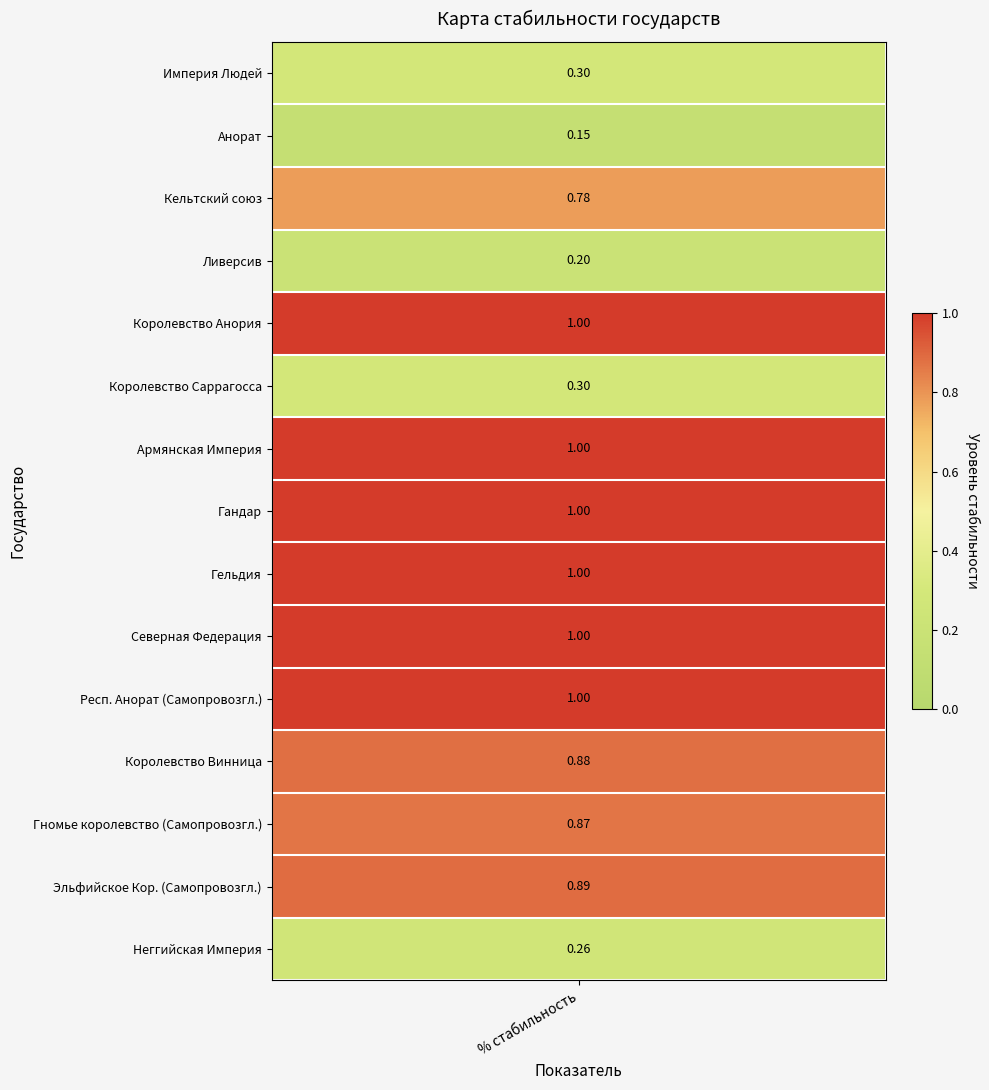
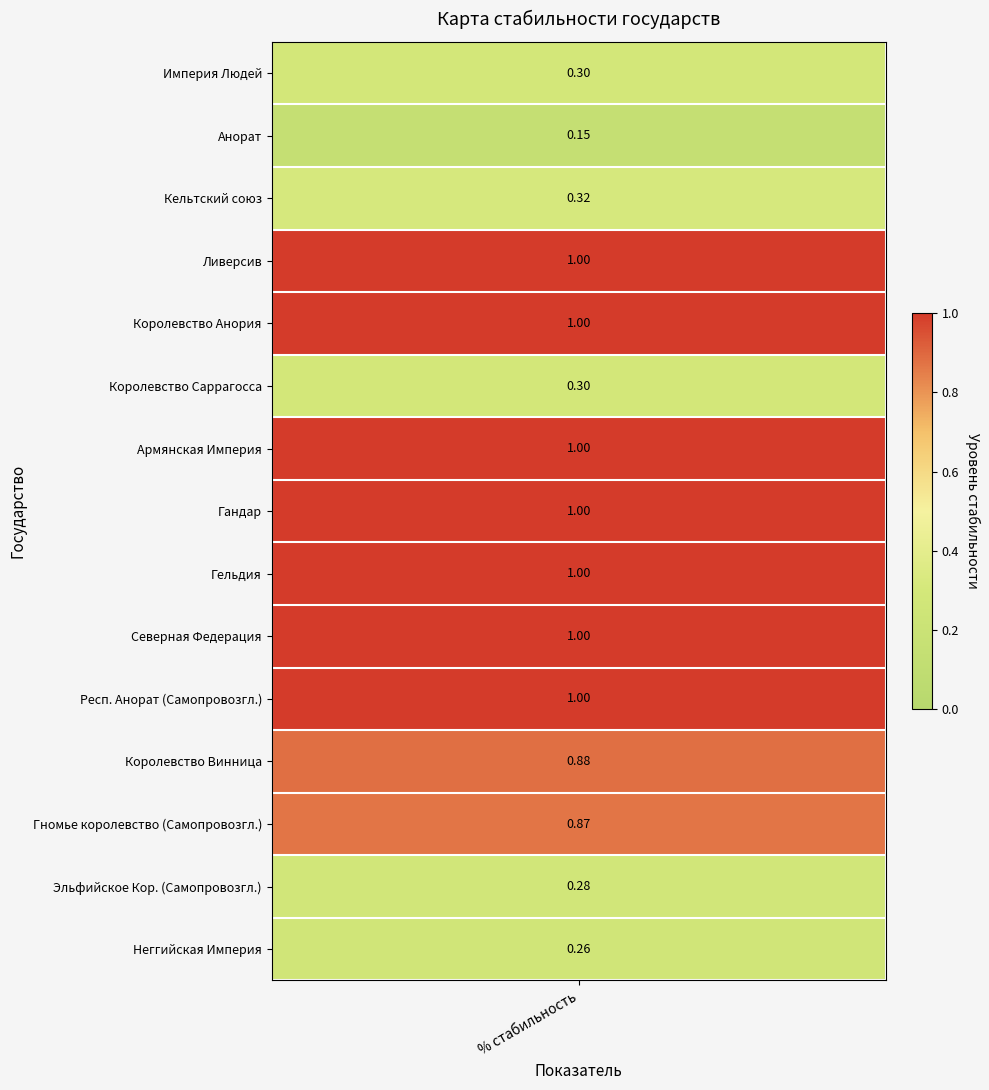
  {
    "Империя Людей": {
      "% стабильность": 0.30
    },
    "Анорат": {
      "% стабильность": 0.15
    },
    "Кельтский союз": {
-     "% стабильность": 0.78
+     "% стабильность": 0.32
    },
    "Ливерсив": {
-     "% стабильность": 0.20
+     "% стабильность": 1.00
    },
    "Королевство Анория": {
      "% стабильность": 1.00
    },
    "Королевство Саррагосса": {
      "% стабильность": 0.30
    },
    "Армянская Империя": {
      "% стабильность": 1.00
    },
    "Гандар": {
      "% стабильность": 1.00
    },
    "Гельдия": {
      "% стабильность": 1.00
    },
    "Северная Федерация": {
      "% стабильность": 1.00
    },
    "Респ. Анорат (Самопровозгл.)": {
      "% стабильность": 1.00
    },
    "Королевство Винница": {
      "% стабильность": 0.88
    },
    "Гномье королевство (Самопровозгл.)": {
      "% стабильность": 0.87
    },
    "Эльфийское Кор. (Самопровозгл.)": {
-     "% стабильность": 0.89
+     "% стабильность": 0.28
    },
    "Неггийская Империя": {
      "% стабильность": 0.26
    }
  }
